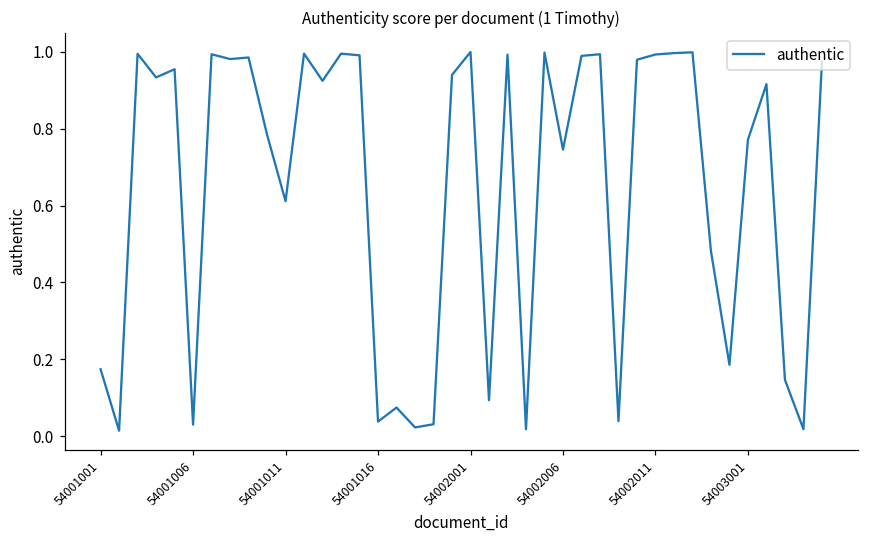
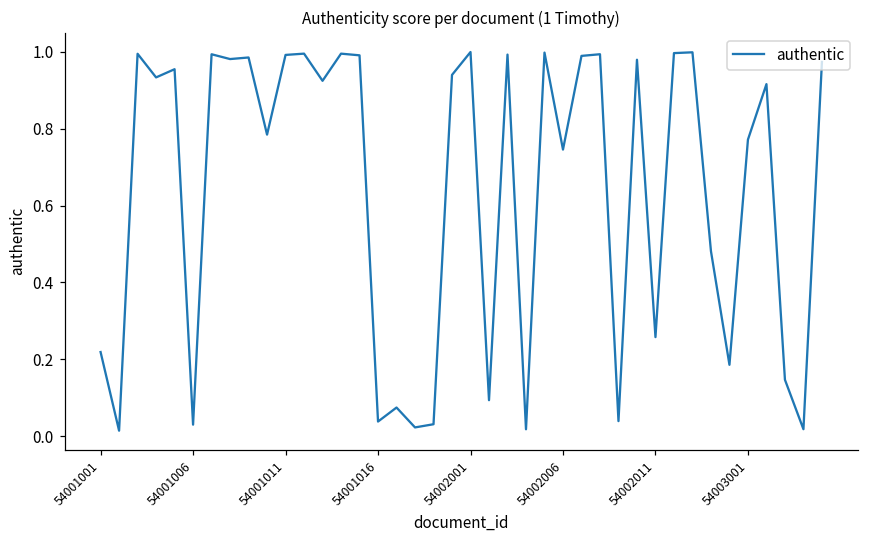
  {
-   "54001001": 0.17,
+   "54001001": 0.22,
    "54001006": 0.03,
-   "54001011": 0.61,
+   "54001011": 0.99,
    "54001016": 0.04,
    "54002001": 1.00,
    "54002006": 0.75,
-   "54002011": 0.99,
+   "54002011": 0.26,
    "54003001": 0.77
  }
